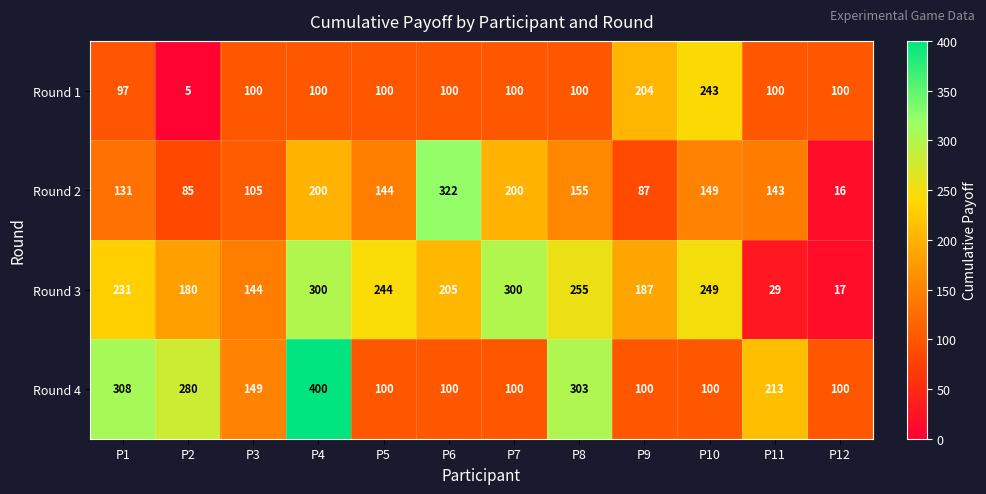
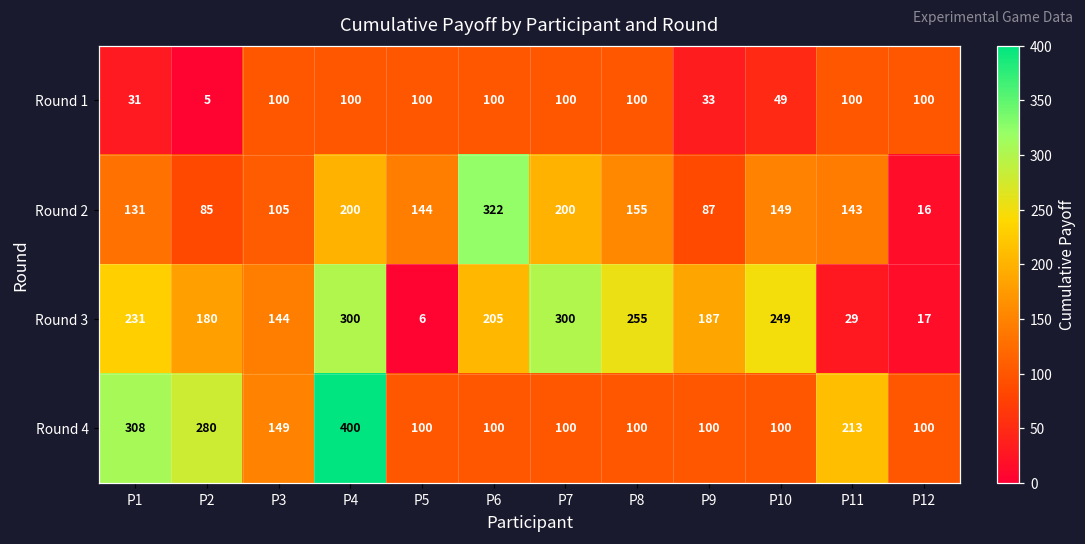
  {
    "Round 1": {
-     "P1": 97,
+     "P1": 31,
      "P2": 5,
      "P3": 100,
      "P4": 100,
      "P5": 100,
      "P6": 100,
      "P7": 100,
      "P8": 100,
-     "P9": 204,
-     "P10": 243,
+     "P9": 33,
+     "P10": 49,
      "P11": 100,
      "P12": 100
    },
    "Round 2": {
      "P1": 131,
      "P2": 85,
      "P3": 105,
      "P4": 200,
      "P5": 144,
      "P6": 322,
      "P7": 200,
      "P8": 155,
      "P9": 87,
      "P10": 149,
      "P11": 143,
      "P12": 16
    },
    "Round 3": {
      "P1": 231,
      "P2": 180,
      "P3": 144,
      "P4": 300,
-     "P5": 244,
+     "P5": 6,
      "P6": 205,
      "P7": 300,
      "P8": 255,
      "P9": 187,
      "P10": 249,
      "P11": 29,
      "P12": 17
    },
    "Round 4": {
      "P1": 308,
      "P2": 280,
      "P3": 149,
      "P4": 400,
      "P5": 100,
      "P6": 100,
      "P7": 100,
-     "P8": 303,
+     "P8": 100,
      "P9": 100,
      "P10": 100,
      "P11": 213,
      "P12": 100
    }
  }
